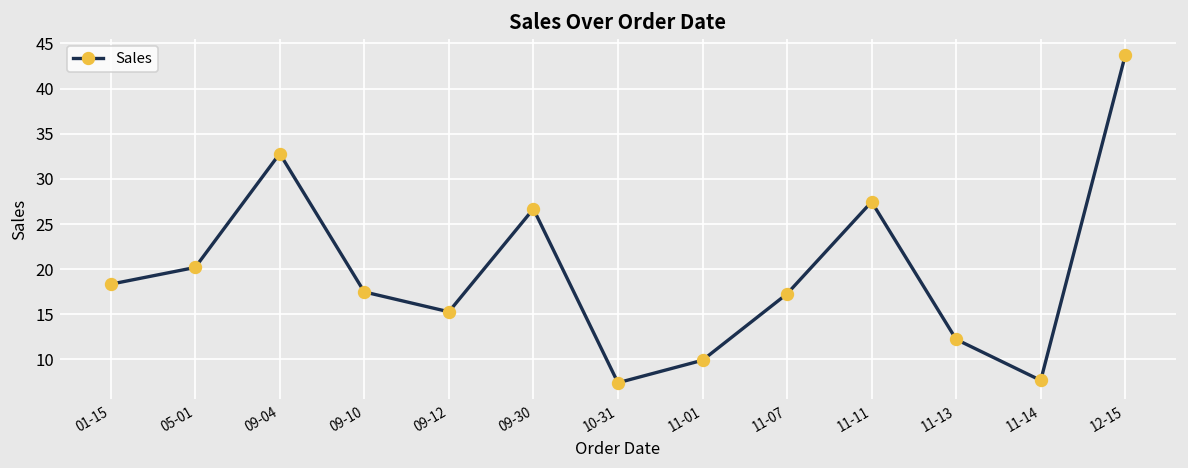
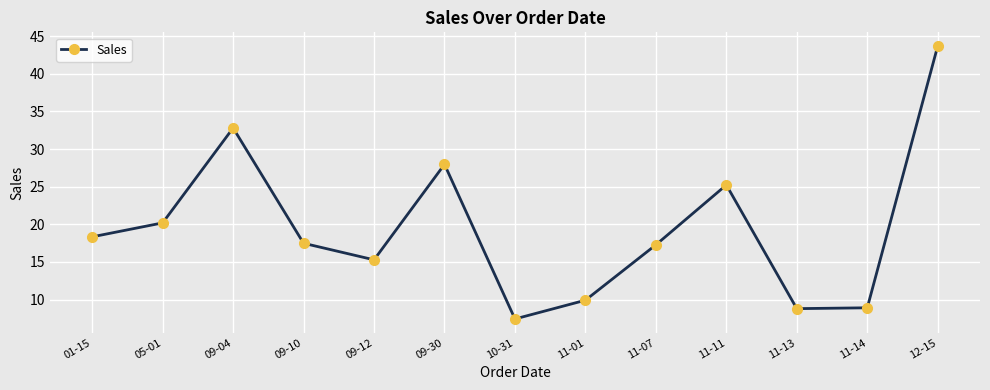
  {
    "01-15": 18,
    "05-01": 20,
    "09-04": 33,
    "09-10": 17,
    "09-12": 15,
-   "09-30": 27,
+   "09-30": 28,
    "10-31": 7,
    "11-01": 10,
    "11-07": 17,
-   "11-11": 27,
-   "11-13": 12,
-   "11-14": 8,
+   "11-11": 25,
+   "11-13": 9,
+   "11-14": 9,
    "12-15": 44
  }
